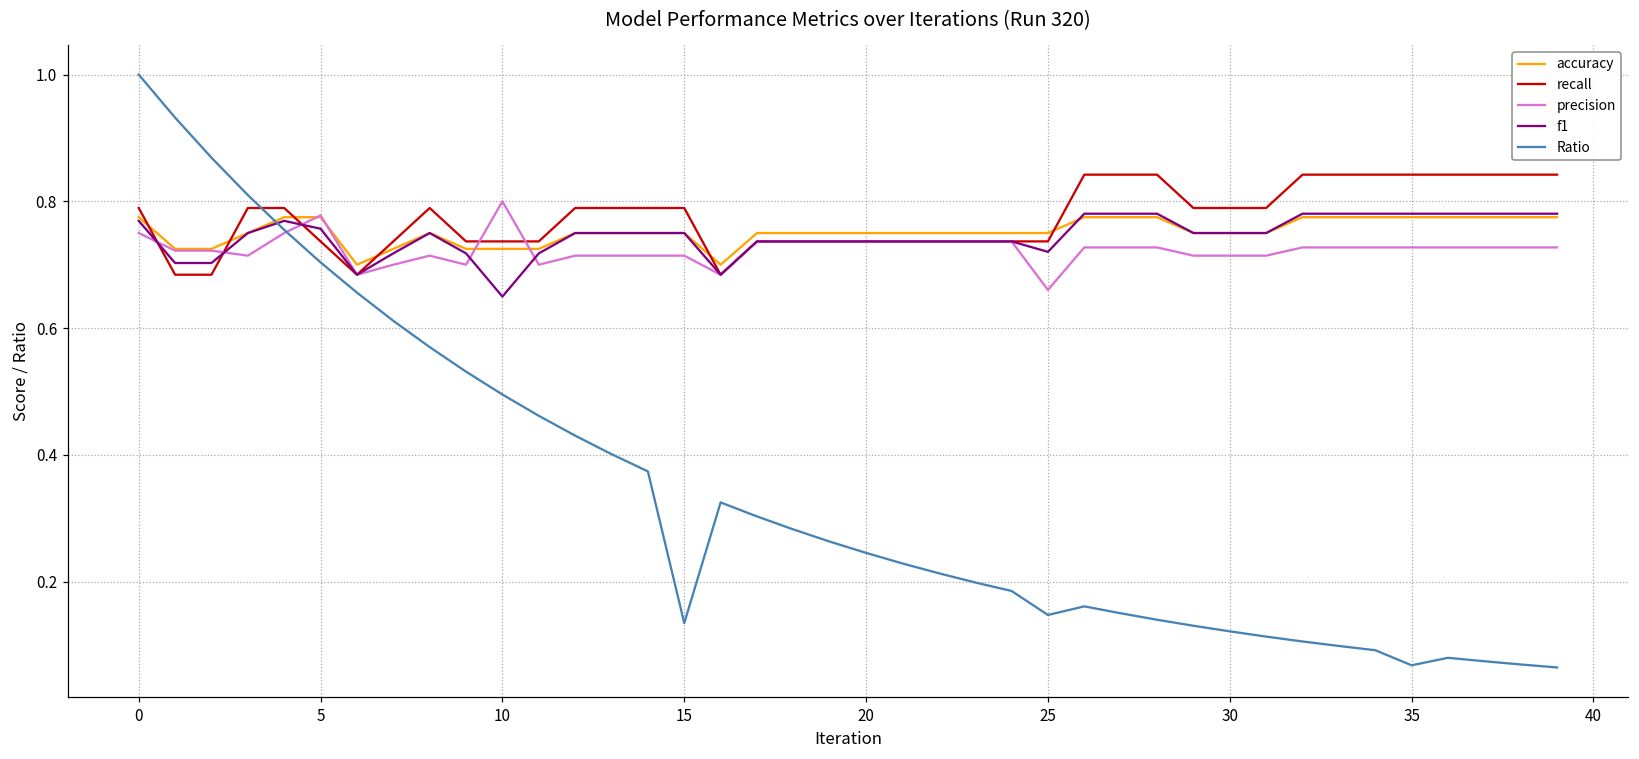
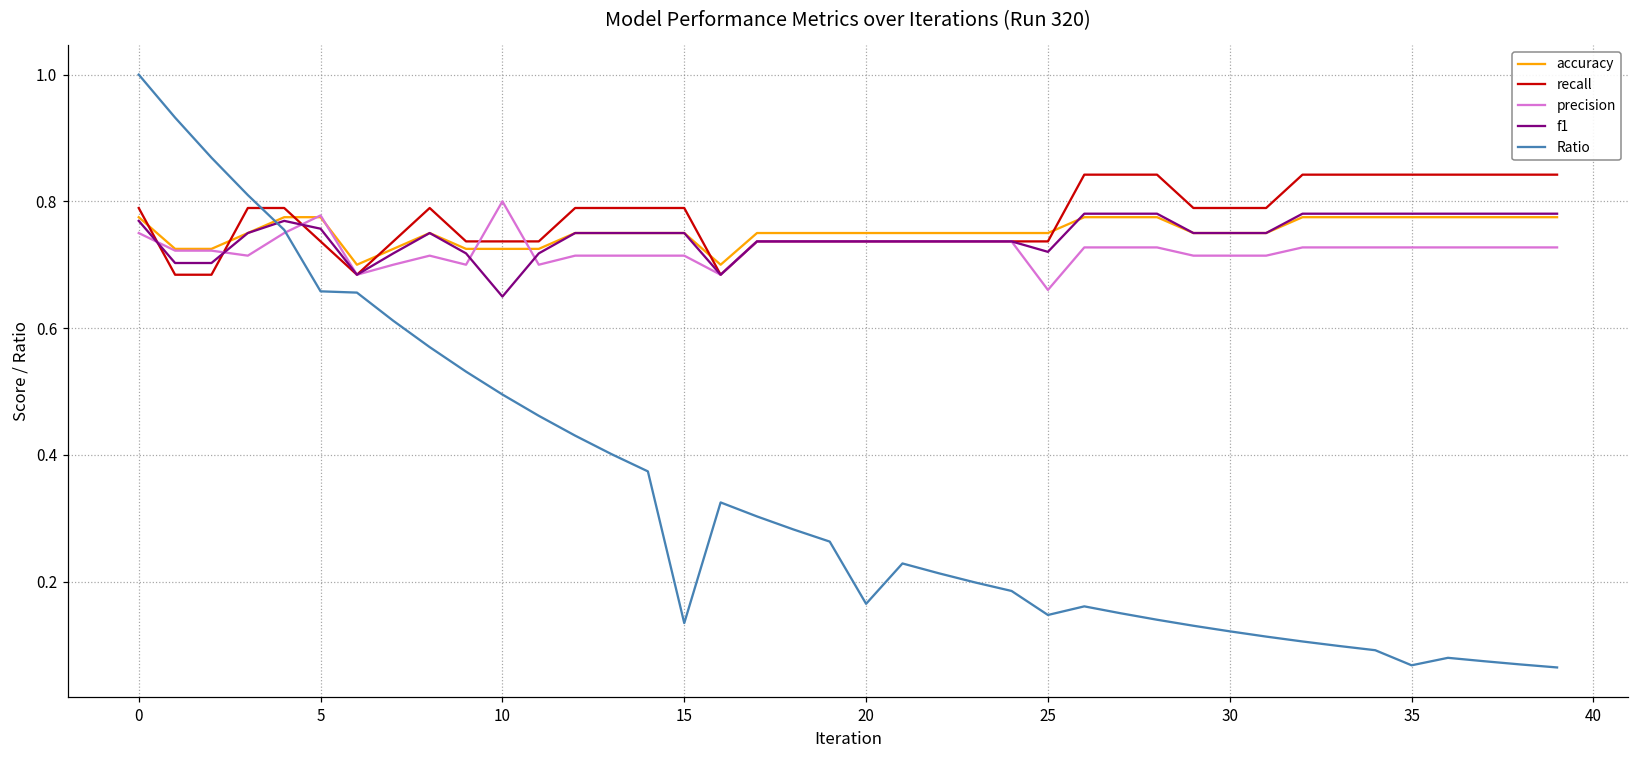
  {
    "accuracy": {
      "0": 0.78,
      "10": 0.73,
      "20": 0.75,
      "25": 0.75,
      "35": 0.78
    },
    "recall": {
      "0": 0.79,
      "5": 0.74,
      "10": 0.74,
      "15": 0.79,
      "25": 0.74,
      "30": 0.79,
      "35": 0.84
    },
    "precision": {
      "0": 0.75,
      "10": 0.80,
      "15": 0.71,
      "25": 0.66,
      "30": 0.71,
      "35": 0.73
    },
    "f1": {
      "0": 0.77,
      "5": 0.76,
      "10": 0.65,
      "25": 0.72,
      "35": 0.78
    },
    "Ratio": {
      "0": 1.00,
-     "5": 0.70,
+     "5": 0.66,
      "10": 0.50,
      "15": 0.13,
-     "20": 0.25,
+     "20": 0.16,
      "25": 0.15,
      "30": 0.12,
      "35": 0.07
    }
  }
